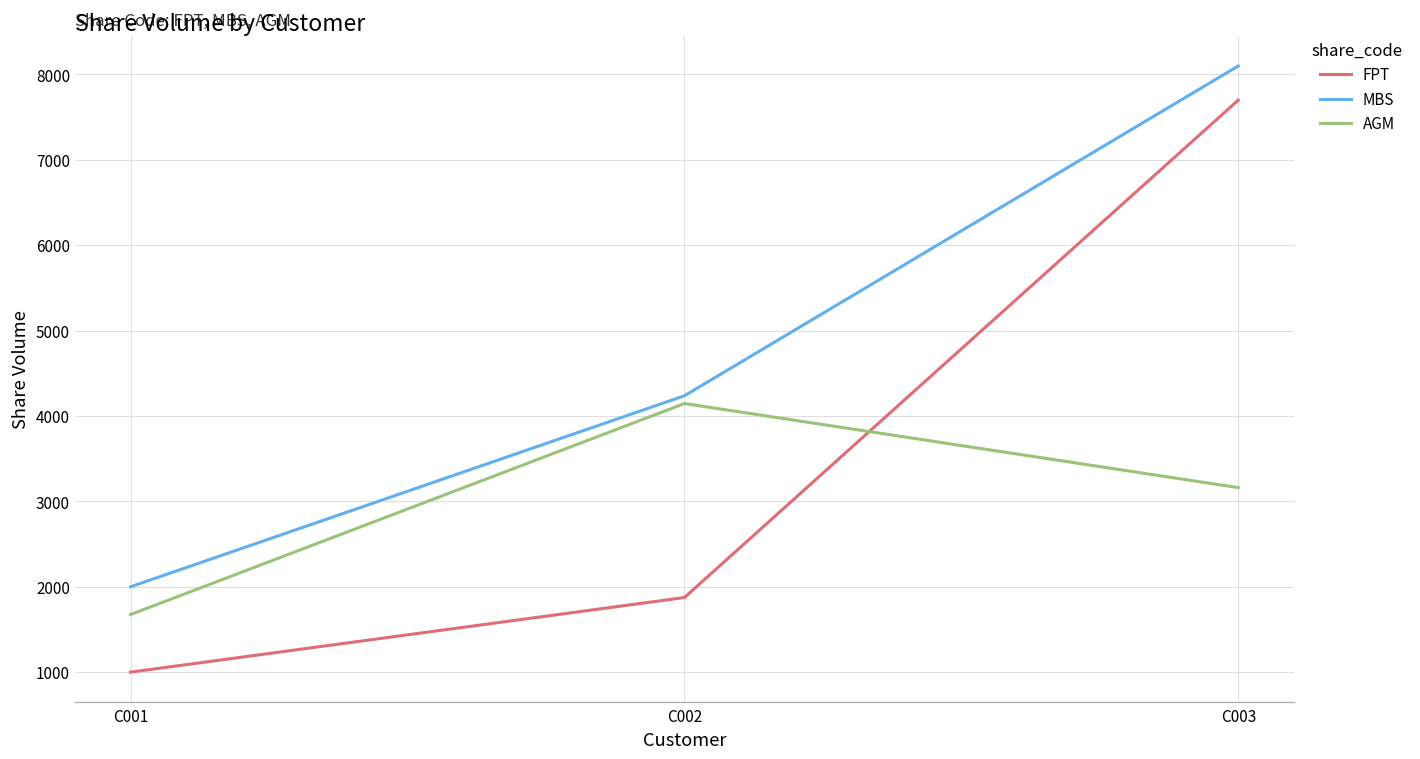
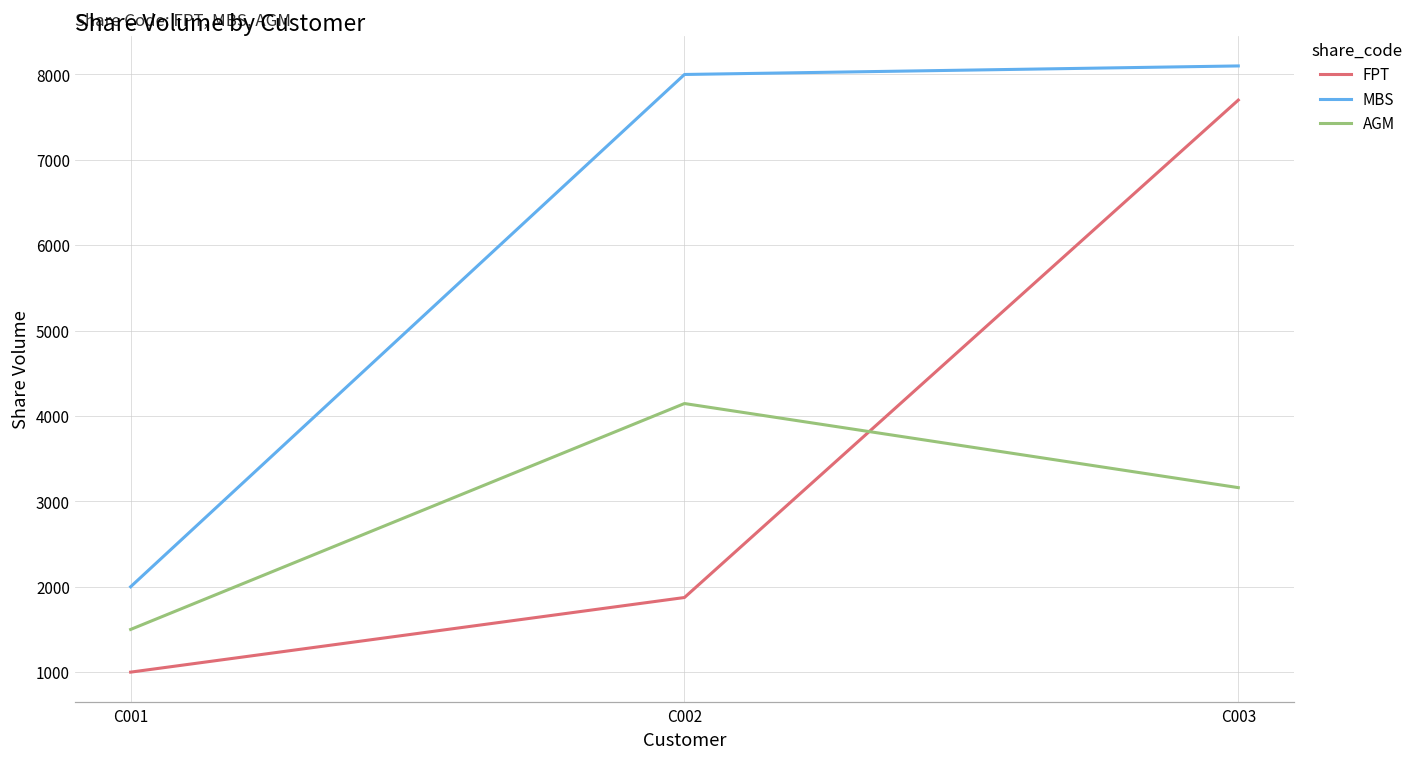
  {
    "FPT": {
      "C001": 1000,
      "C002": 1900,
      "C003": 7700
    },
    "MBS": {
      "C001": 2000,
-     "C002": 4200,
+     "C002": 8000,
      "C003": 8100
    },
    "AGM": {
-     "C001": 1700,
+     "C001": 1500,
      "C002": 4100,
      "C003": 3200
    }
  }
